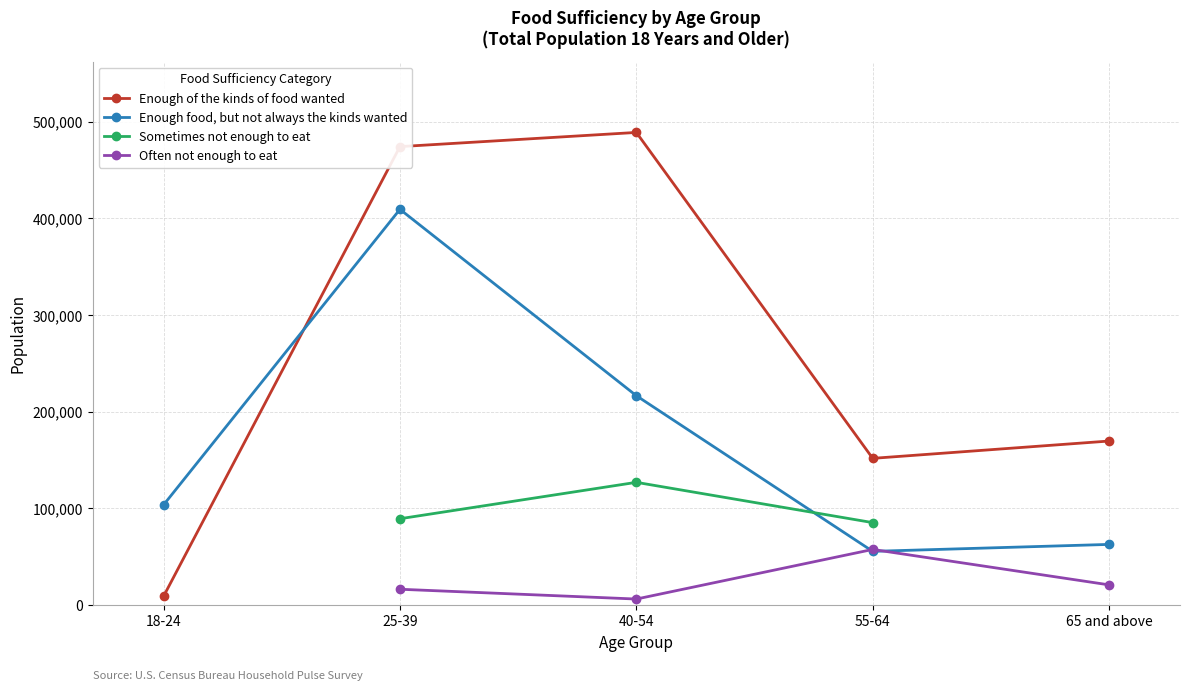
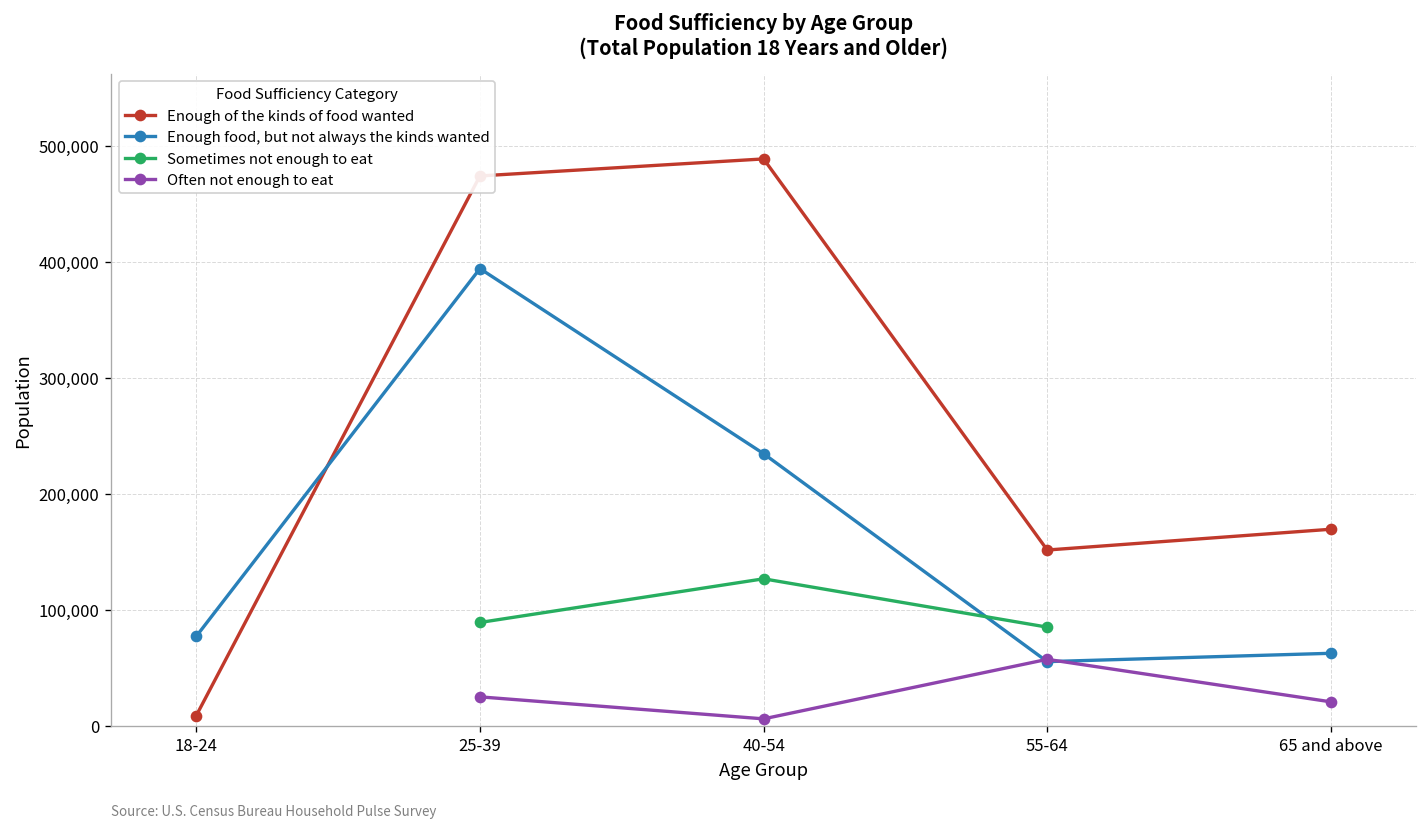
  {
    "Enough of the kinds of food wanted": {
      "18-24": "10,000",
      "40-54": "490,000",
      "55-64": "150,000",
      "65 and above": "170,000"
    },
    "Enough food, but not always the kinds wanted": {
-     "18-24": "100,000",
-     "25-39": "410,000",
-     "40-54": "220,000",
+     "18-24": "80,000",
+     "25-39": "390,000",
+     "40-54": "230,000",
      "65 and above": "60,000"
    },
    "Sometimes not enough to eat": {
      "25-39": "90,000",
      "40-54": "130,000",
      "55-64": "90,000"
    },
    "Often not enough to eat": {
-     "25-39": "16,000",
+     "25-39": "25,000",
      "40-54": "10,000",
      "65 and above": "20,000"
    }
  }
